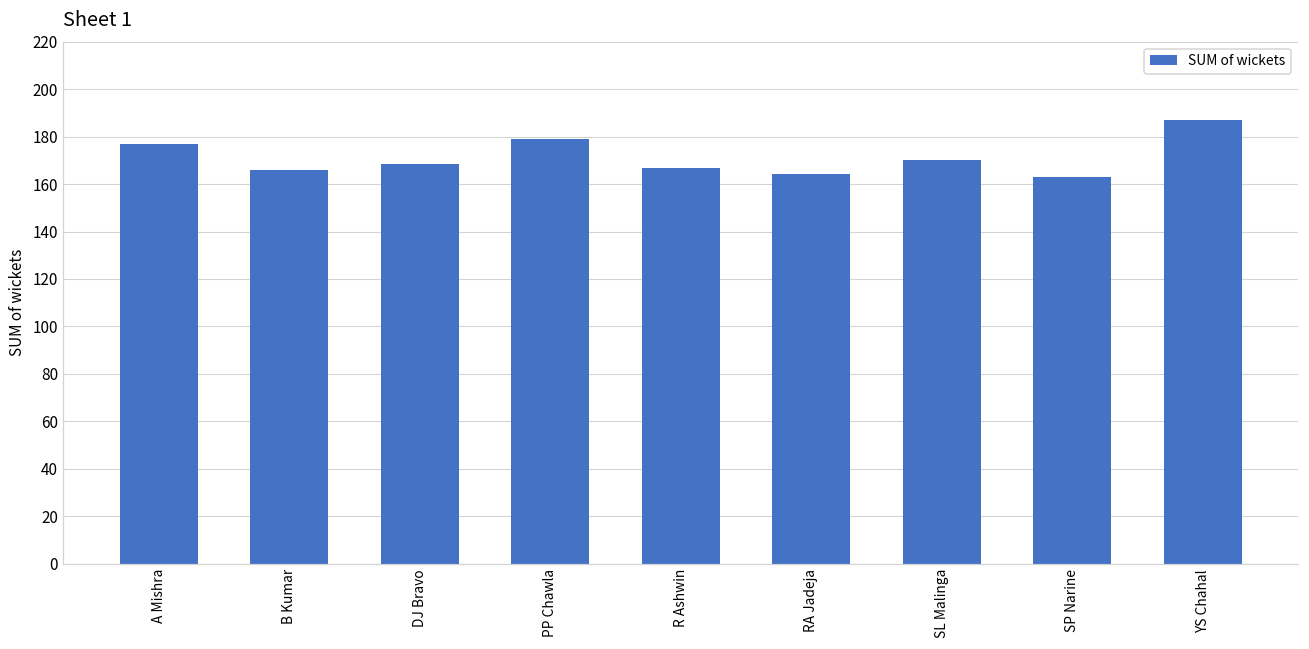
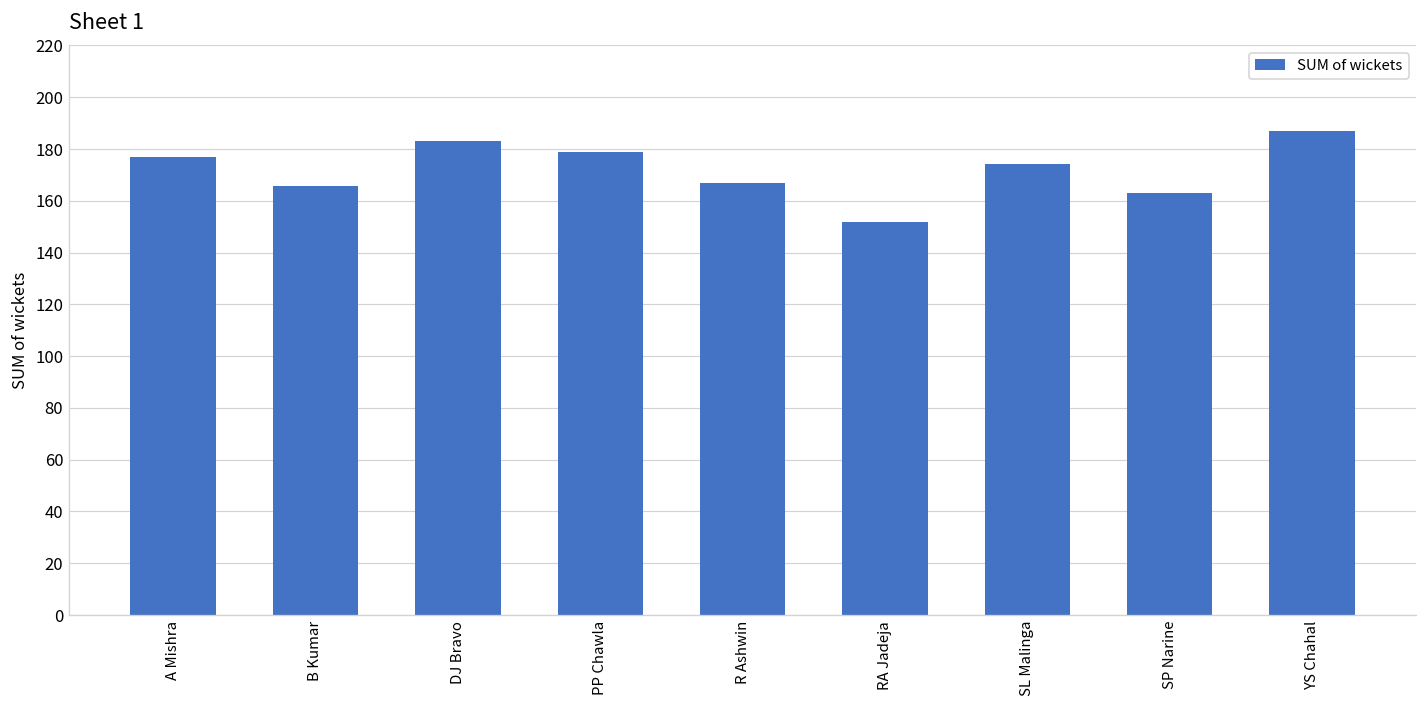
  {
    "A Mishra": 177,
    "B Kumar": 166,
-   "DJ Bravo": 168,
+   "DJ Bravo": 183,
    "PP Chawla": 179,
    "R Ashwin": 167,
-   "RA Jadeja": 164,
-   "SL Malinga": 170,
+   "RA Jadeja": 152,
+   "SL Malinga": 174,
    "SP Narine": 163,
    "YS Chahal": 187
  }
